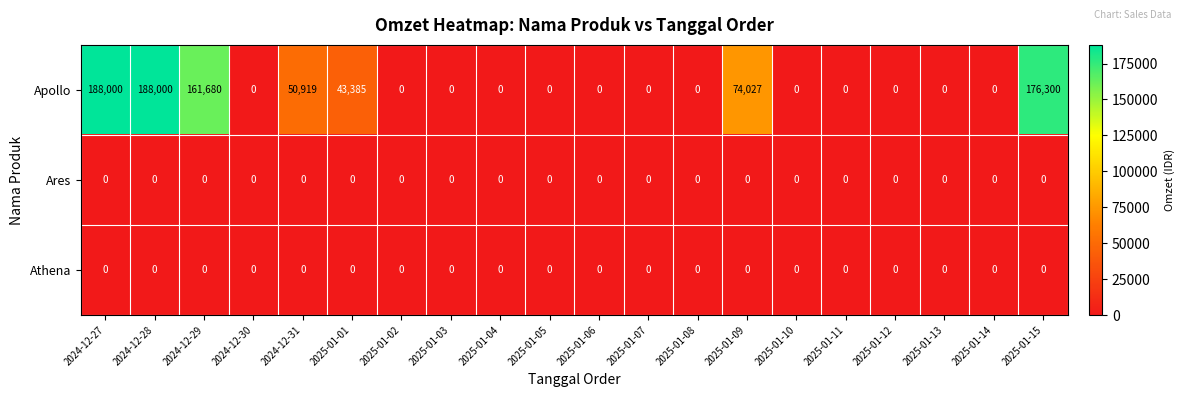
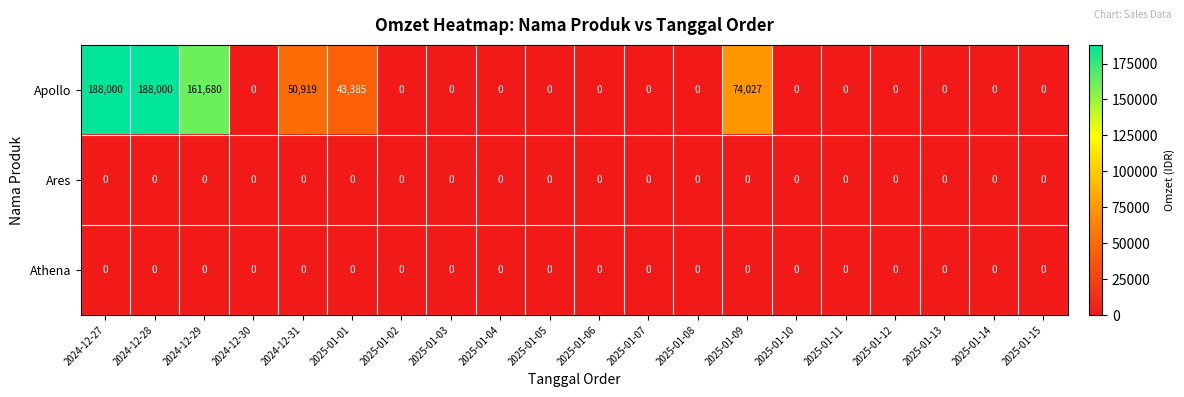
  {
    "Apollo": {
      "2024-12-27": "188,000",
      "2024-12-28": "188,000",
      "2024-12-29": "161,680",
      "2024-12-30": "0",
      "2024-12-31": "50,919",
      "2025-01-01": "43,385",
      "2025-01-02": "0",
      "2025-01-03": "0",
      "2025-01-04": "0",
      "2025-01-05": "0",
      "2025-01-06": "0",
      "2025-01-07": "0",
      "2025-01-08": "0",
      "2025-01-09": "74,027",
      "2025-01-10": "0",
      "2025-01-11": "0",
      "2025-01-12": "0",
      "2025-01-13": "0",
      "2025-01-14": "0",
-     "2025-01-15": "176,300"
+     "2025-01-15": "0"
    },
    "Ares": {
      "2024-12-27": "0",
      "2024-12-28": "0",
      "2024-12-29": "0",
      "2024-12-30": "0",
      "2024-12-31": "0",
      "2025-01-01": "0",
      "2025-01-02": "0",
      "2025-01-03": "0",
      "2025-01-04": "0",
      "2025-01-05": "0",
      "2025-01-06": "0",
      "2025-01-07": "0",
      "2025-01-08": "0",
      "2025-01-09": "0",
      "2025-01-10": "0",
      "2025-01-11": "0",
      "2025-01-12": "0",
      "2025-01-13": "0",
      "2025-01-14": "0",
      "2025-01-15": "0"
    },
    "Athena": {
      "2024-12-27": "0",
      "2024-12-28": "0",
      "2024-12-29": "0",
      "2024-12-30": "0",
      "2024-12-31": "0",
      "2025-01-01": "0",
      "2025-01-02": "0",
      "2025-01-03": "0",
      "2025-01-04": "0",
      "2025-01-05": "0",
      "2025-01-06": "0",
      "2025-01-07": "0",
      "2025-01-08": "0",
      "2025-01-09": "0",
      "2025-01-10": "0",
      "2025-01-11": "0",
      "2025-01-12": "0",
      "2025-01-13": "0",
      "2025-01-14": "0",
      "2025-01-15": "0"
    }
  }
